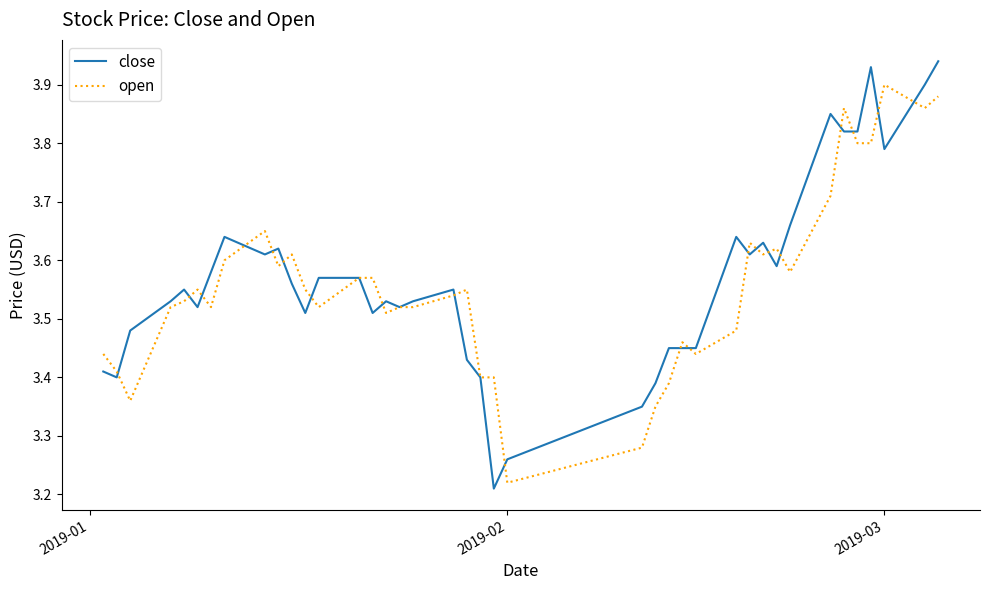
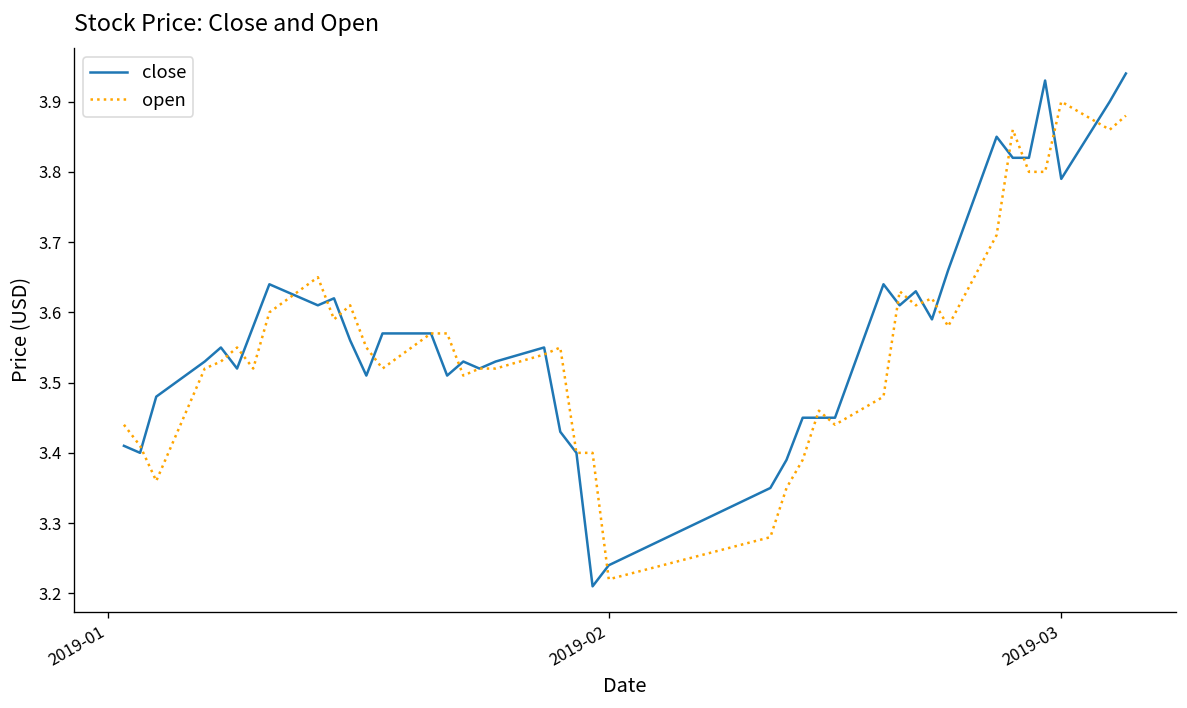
  {
    "close": {
-     "2019-02": 3.26,
+     "2019-02": 3.24,
      "2019-03": 3.79
    },
    "open": {
      "2019-02": 3.22,
      "2019-03": 3.90
    }
  }
